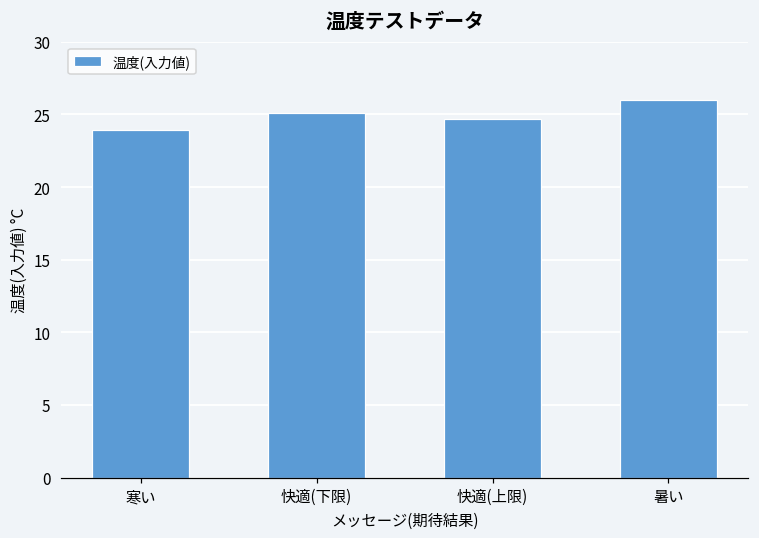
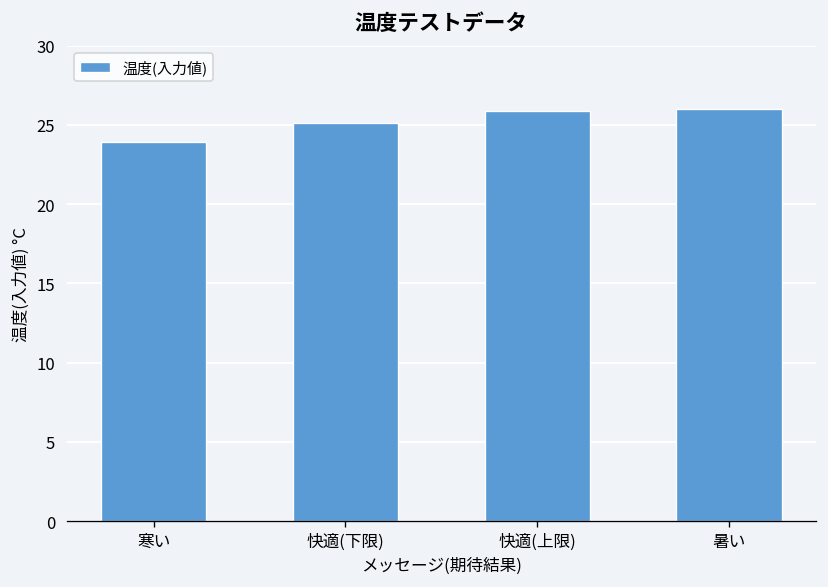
  {
    "寒い": 23.9,
    "快適(下限)": 25.1,
-   "快適(上限)": 24.7,
+   "快適(上限)": 25.9,
    "暑い": 26.0
  }
